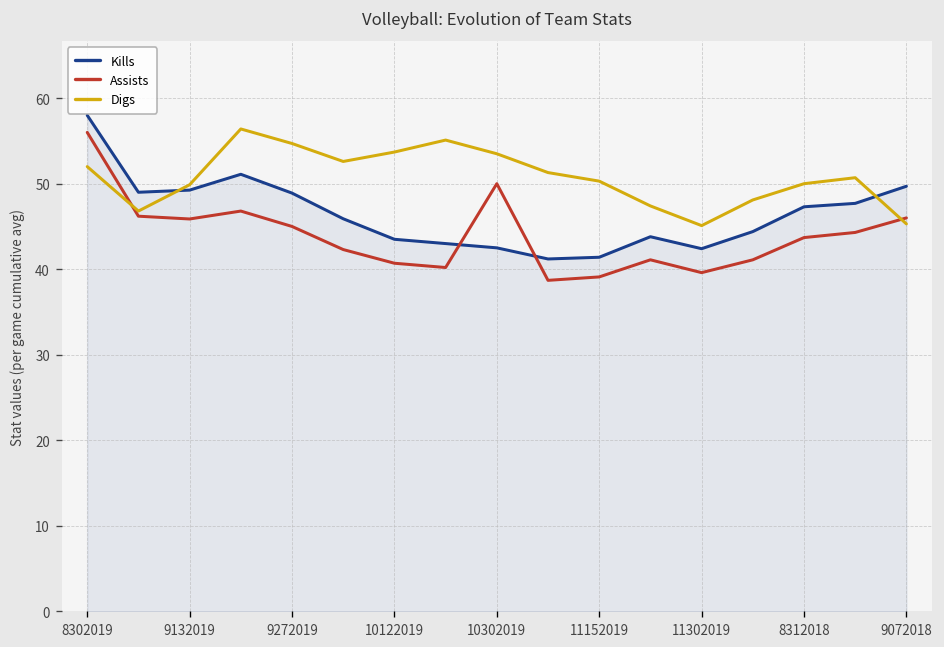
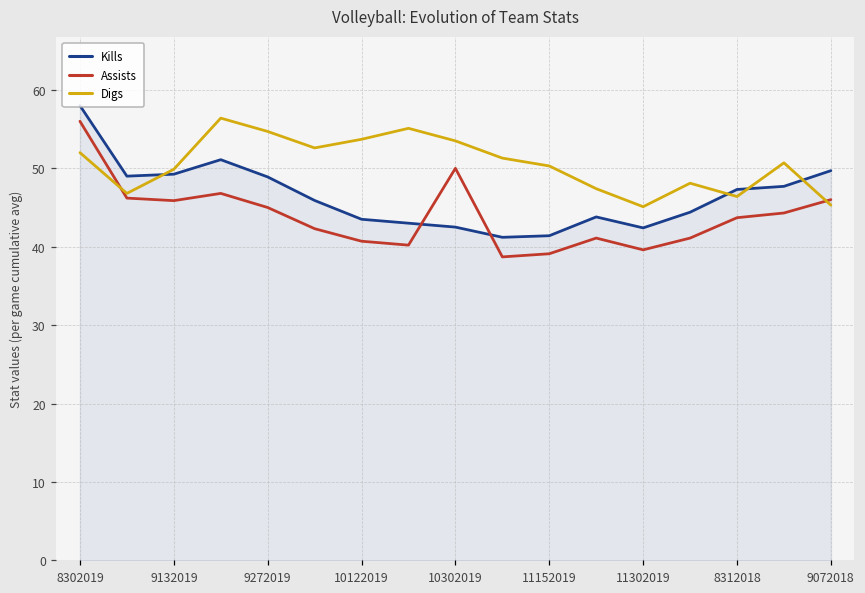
  {
    "Kills": {
      "8302019": 58,
      "9132019": 49,
      "9272019": 49,
      "10122019": 44,
      "10302019": 43,
      "11152019": 41,
      "11302019": 42,
      "8312018": 47,
      "9072018": 50
    },
    "Assists": {
      "8302019": 56,
      "9132019": 46,
      "9272019": 45,
      "10122019": 41,
      "10302019": 50,
      "11152019": 39,
      "11302019": 40,
      "8312018": 44,
      "9072018": 46
    },
    "Digs": {
      "8302019": 52,
      "9132019": 50,
      "9272019": 55,
      "10122019": 54,
      "10302019": 54,
      "11152019": 50,
      "11302019": 45,
-     "8312018": 50,
+     "8312018": 46,
      "9072018": 45
    }
  }
